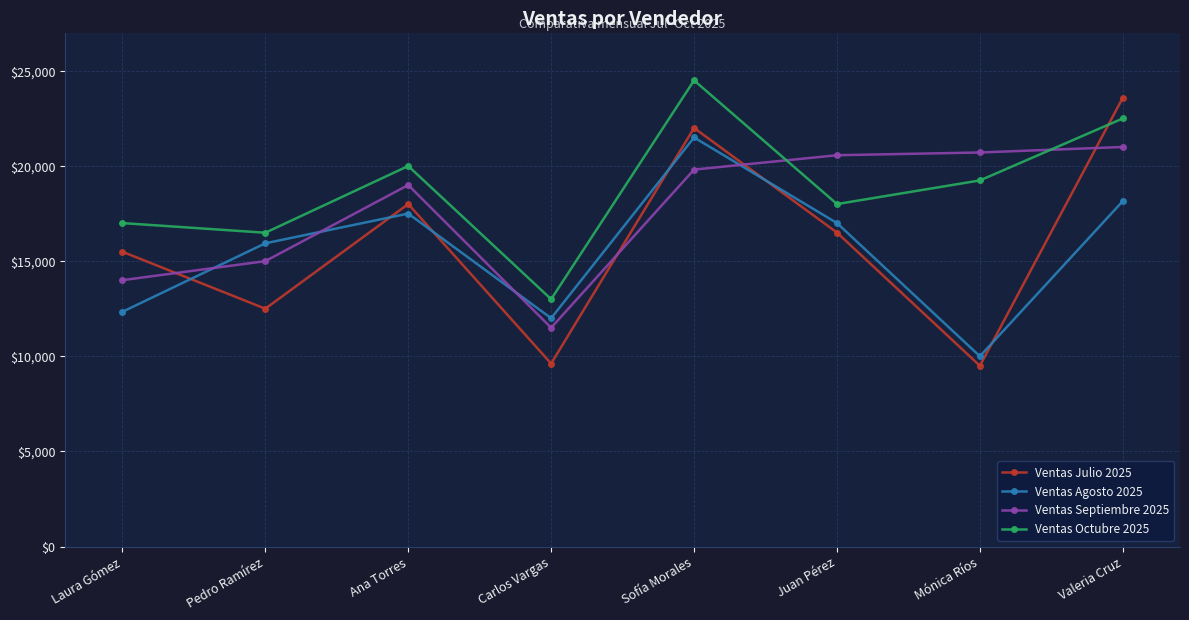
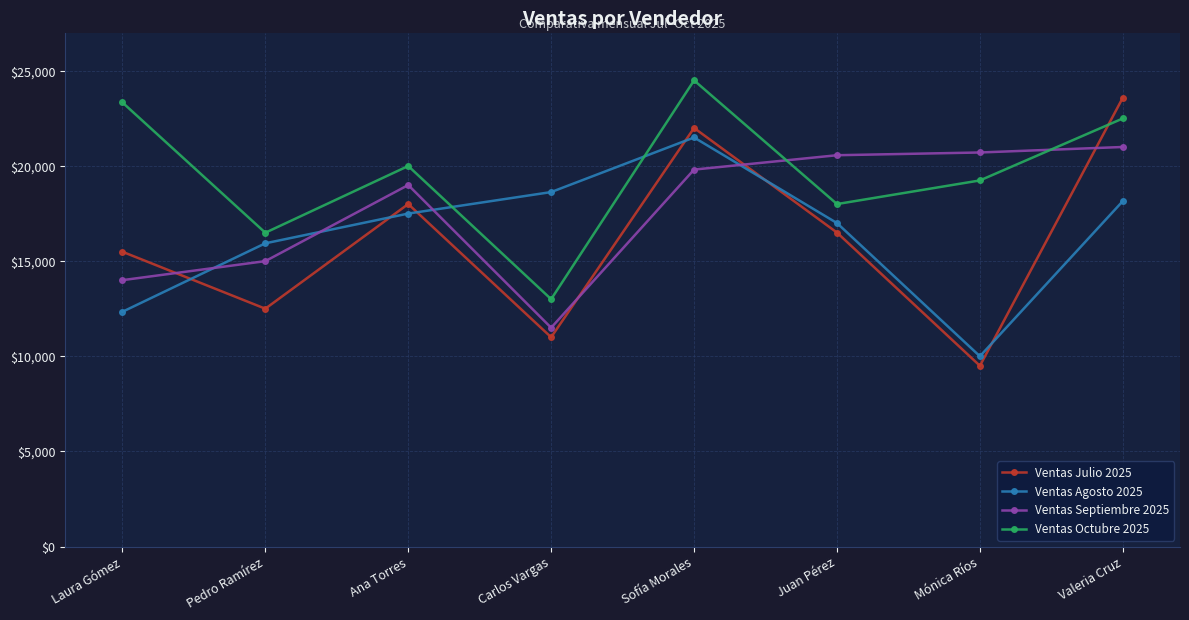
  {
    "Ventas Julio 2025": {
      "Laura Gómez": "$15,500",
      "Pedro Ramírez": "$12,500",
      "Ana Torres": "$18,000",
-     "Carlos Vargas": "$9,600",
+     "Carlos Vargas": "$11,000",
      "Sofía Morales": "$22,000",
      "Juan Pérez": "$16,500",
      "Mónica Ríos": "$9,500",
      "Valeria Cruz": "$23,600"
    },
    "Ventas Agosto 2025": {
      "Laura Gómez": "$12,300",
      "Pedro Ramírez": "$15,900",
      "Ana Torres": "$17,500",
-     "Carlos Vargas": "$12,000",
+     "Carlos Vargas": "$18,600",
      "Sofía Morales": "$21,500",
      "Juan Pérez": "$17,000",
      "Mónica Ríos": "$10,000",
      "Valeria Cruz": "$18,200"
    },
    "Ventas Septiembre 2025": {
      "Laura Gómez": "$14,000",
      "Pedro Ramírez": "$15,000",
      "Ana Torres": "$19,000",
      "Carlos Vargas": "$11,500",
      "Sofía Morales": "$19,800",
      "Juan Pérez": "$20,600",
      "Mónica Ríos": "$20,700",
      "Valeria Cruz": "$21,000"
    },
    "Ventas Octubre 2025": {
-     "Laura Gómez": "$17,000",
+     "Laura Gómez": "$23,300",
      "Pedro Ramírez": "$16,500",
      "Ana Torres": "$20,000",
      "Carlos Vargas": "$13,000",
      "Sofía Morales": "$24,500",
      "Juan Pérez": "$18,000",
      "Mónica Ríos": "$19,200",
      "Valeria Cruz": "$22,500"
    }
  }
